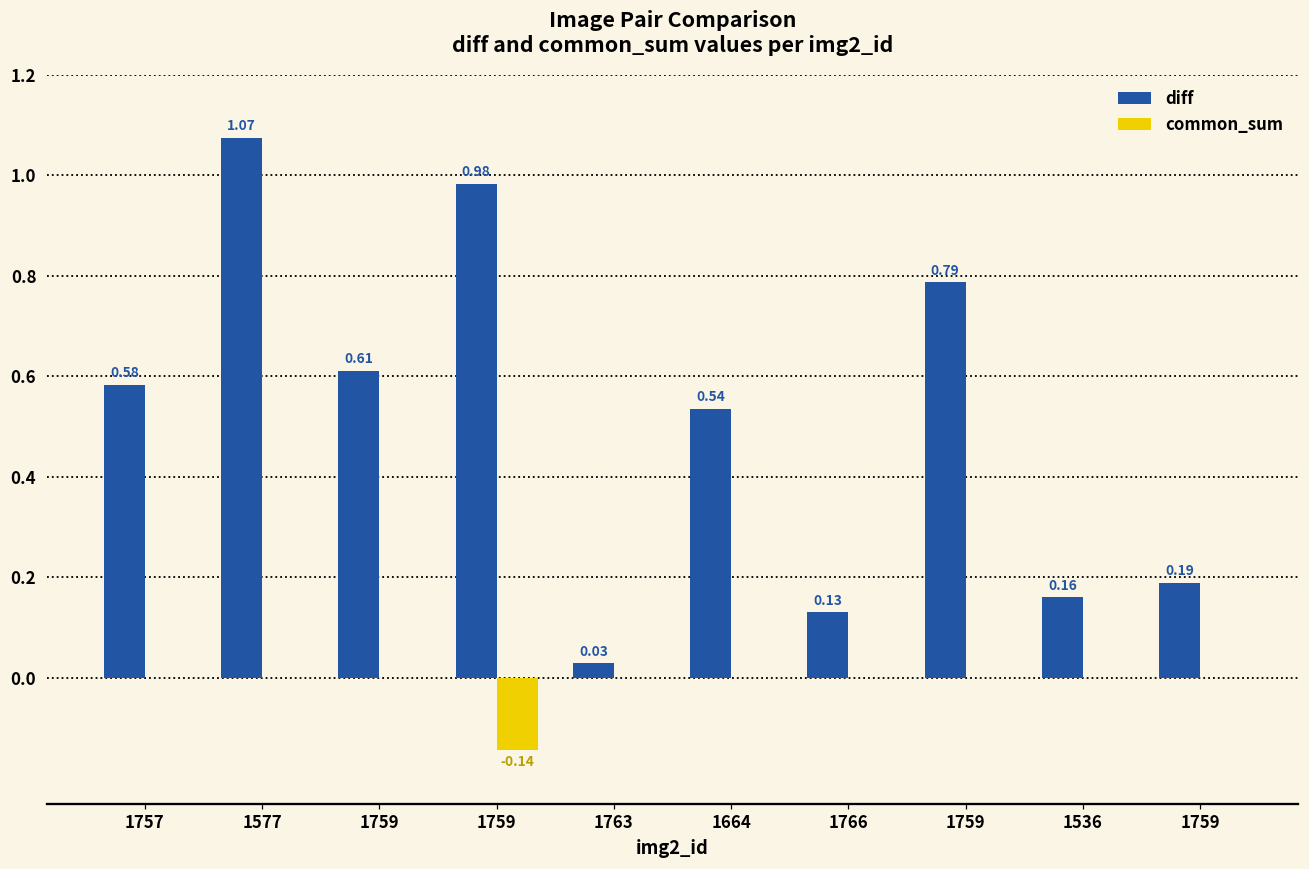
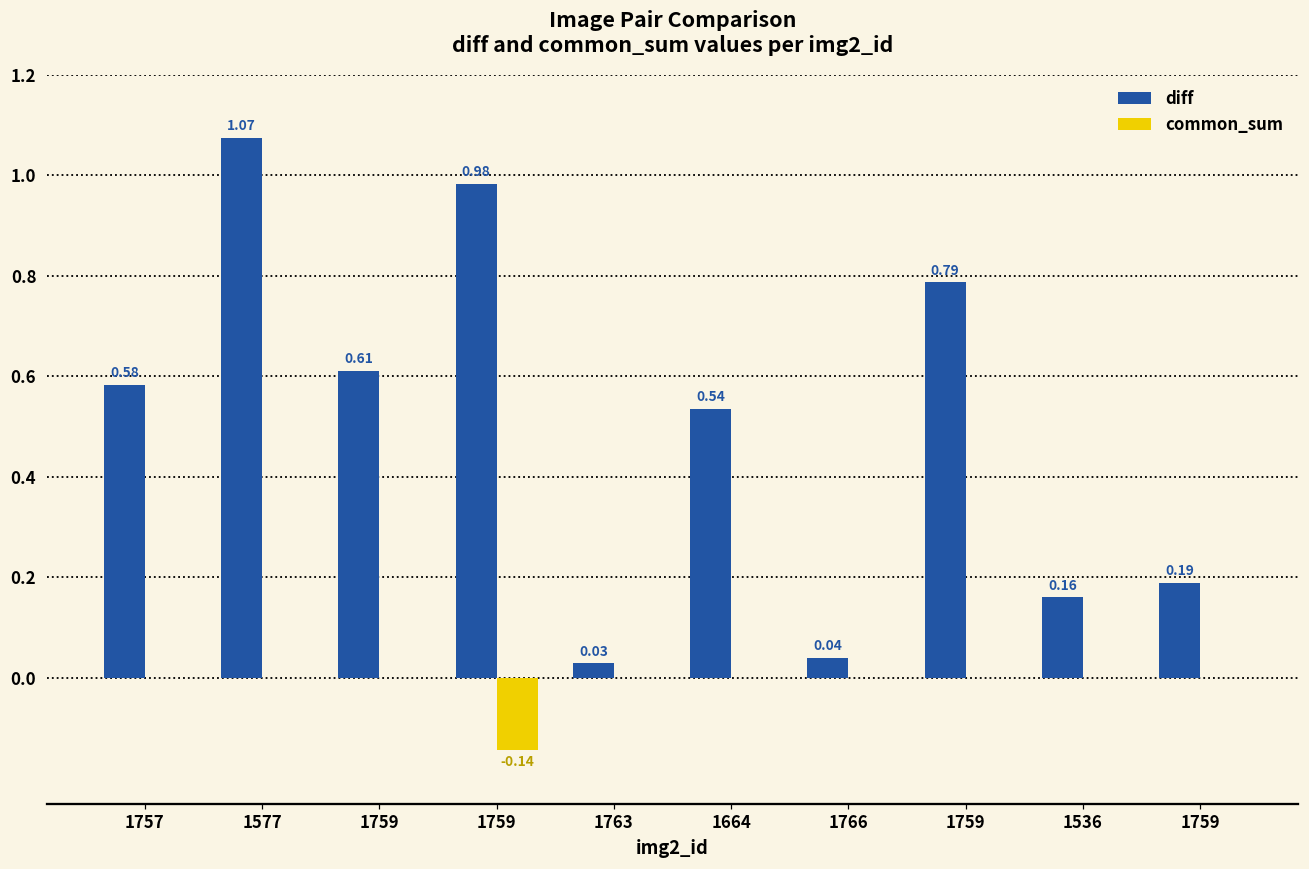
  {
    "diff": {
      "1757": 0.58,
      "1577": 1.07,
      "1763": 0.03,
      "1664": 0.54,
-     "1766": 0.13,
+     "1766": 0.04,
      "1536": 0.16
    },
    "common_sum": {
      "1757": 0.00,
      "1577": 0.00,
      "1763": 0.00,
      "1664": 0.00,
      "1766": 0.00,
      "1536": 0.00
    }
  }
